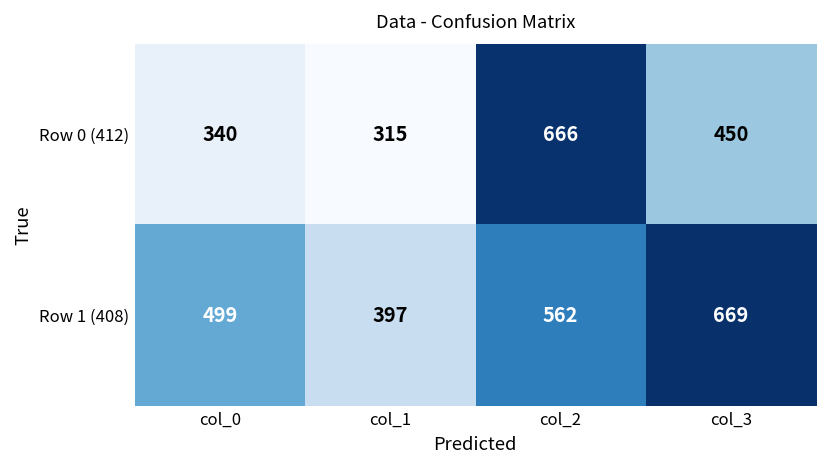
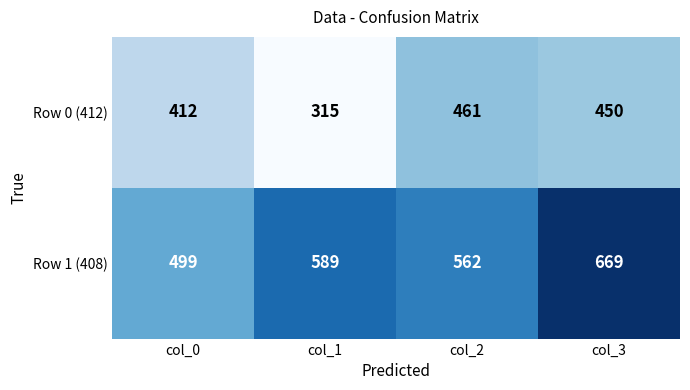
  {
    "Row 0 (412)": {
-     "col_0": 340,
+     "col_0": 412,
      "col_1": 315,
-     "col_2": 666,
+     "col_2": 461,
      "col_3": 450
    },
    "Row 1 (408)": {
      "col_0": 499,
-     "col_1": 397,
+     "col_1": 589,
      "col_2": 562,
      "col_3": 669
    }
  }
